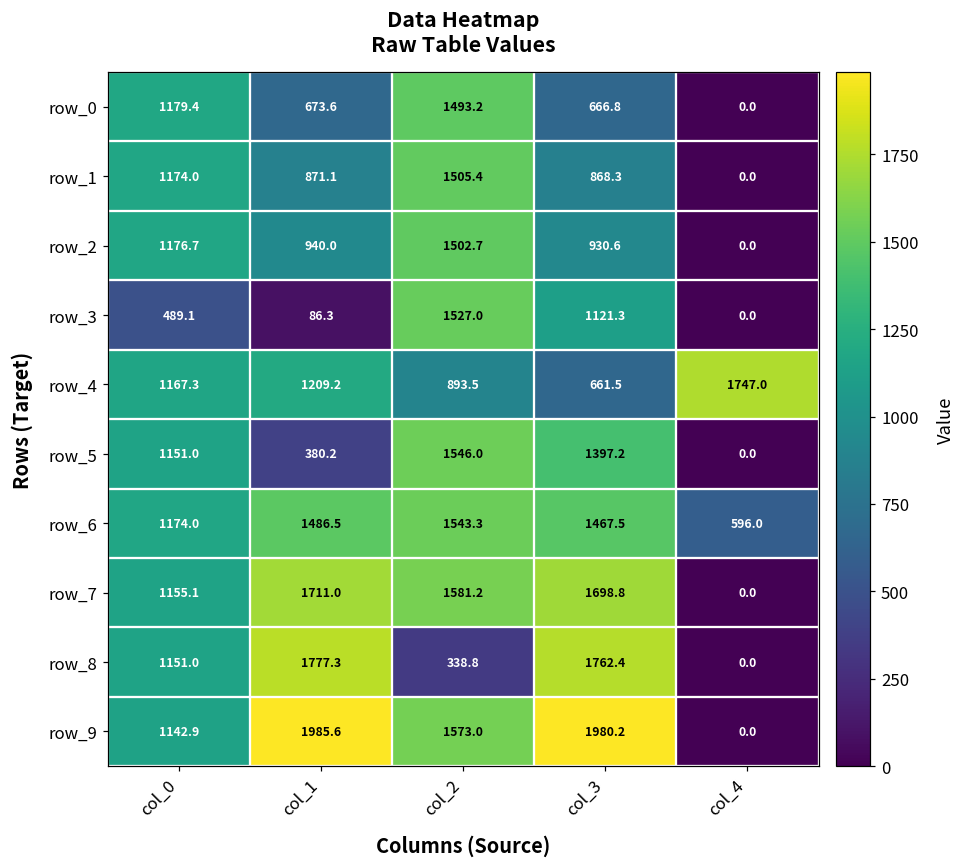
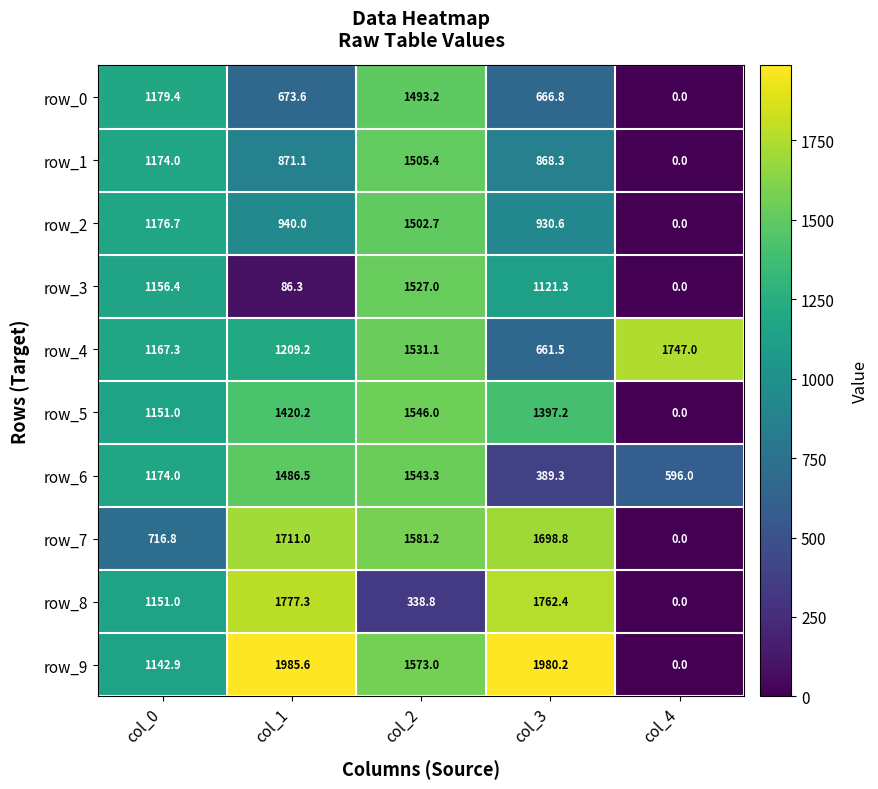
  {
    "row_0": {
      "col_0": 1179.4,
      "col_1": 673.6,
      "col_2": 1493.2,
      "col_3": 666.8,
      "col_4": 0.0
    },
    "row_1": {
      "col_0": 1174.0,
      "col_1": 871.1,
      "col_2": 1505.4,
      "col_3": 868.3,
      "col_4": 0.0
    },
    "row_2": {
      "col_0": 1176.7,
      "col_1": 940.0,
      "col_2": 1502.7,
      "col_3": 930.6,
      "col_4": 0.0
    },
    "row_3": {
-     "col_0": 489.1,
+     "col_0": 1156.4,
      "col_1": 86.3,
      "col_2": 1527.0,
      "col_3": 1121.3,
      "col_4": 0.0
    },
    "row_4": {
      "col_0": 1167.3,
      "col_1": 1209.2,
-     "col_2": 893.5,
+     "col_2": 1531.1,
      "col_3": 661.5,
      "col_4": 1747.0
    },
    "row_5": {
      "col_0": 1151.0,
-     "col_1": 380.2,
+     "col_1": 1420.2,
      "col_2": 1546.0,
      "col_3": 1397.2,
      "col_4": 0.0
    },
    "row_6": {
      "col_0": 1174.0,
      "col_1": 1486.5,
      "col_2": 1543.3,
-     "col_3": 1467.5,
+     "col_3": 389.3,
      "col_4": 596.0
    },
    "row_7": {
-     "col_0": 1155.1,
+     "col_0": 716.8,
      "col_1": 1711.0,
      "col_2": 1581.2,
      "col_3": 1698.8,
      "col_4": 0.0
    },
    "row_8": {
      "col_0": 1151.0,
      "col_1": 1777.3,
      "col_2": 338.8,
      "col_3": 1762.4,
      "col_4": 0.0
    },
    "row_9": {
      "col_0": 1142.9,
      "col_1": 1985.6,
      "col_2": 1573.0,
      "col_3": 1980.2,
      "col_4": 0.0
    }
  }
